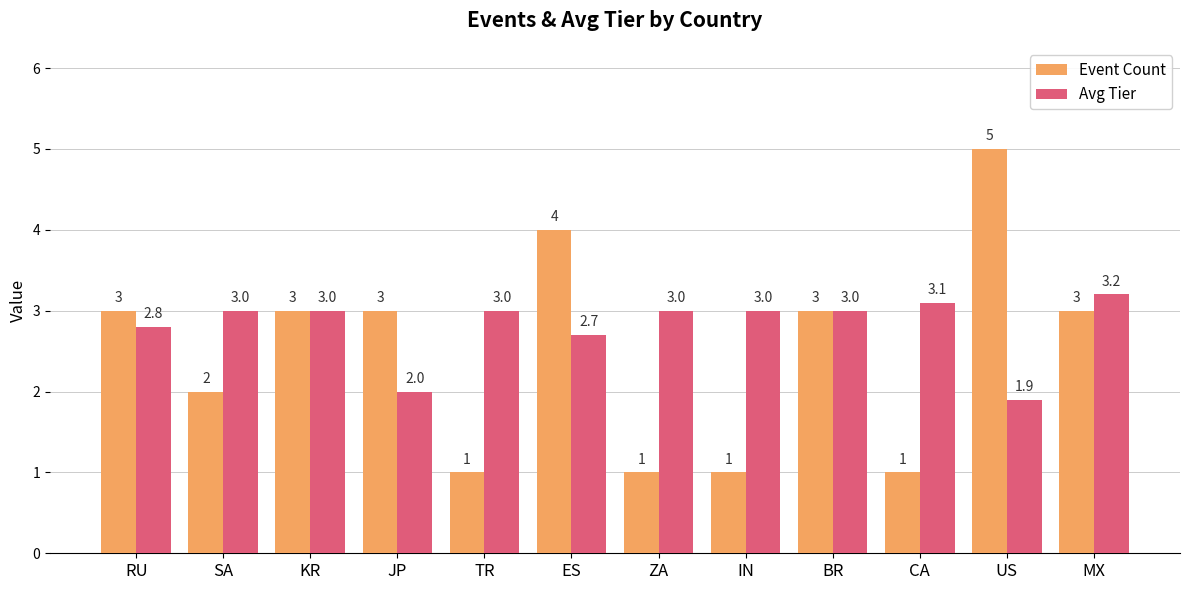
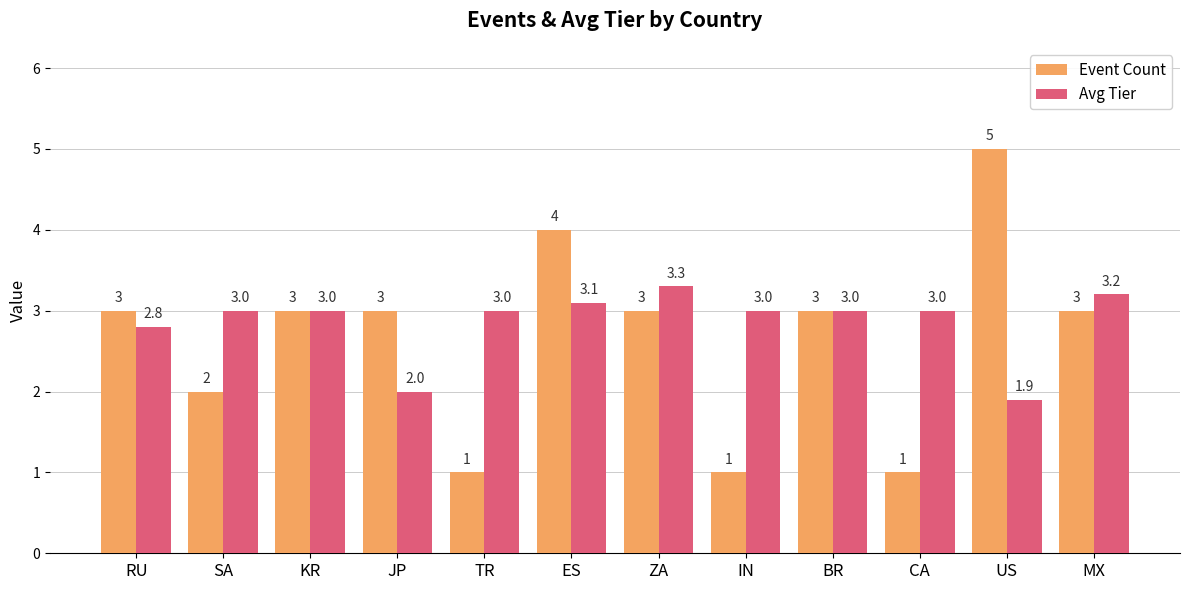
  {
    "Event Count": {
      "RU": 3,
      "SA": 2,
      "KR": 3,
      "JP": 3,
      "TR": 1,
      "ES": 4,
-     "ZA": 1,
+     "ZA": 3,
      "IN": 1,
      "BR": 3,
      "CA": 1,
      "US": 5,
      "MX": 3
    },
    "Avg Tier": {
      "RU": 2.8,
      "SA": 3.0,
      "KR": 3.0,
      "JP": 2.0,
      "TR": 3.0,
-     "ES": 2.7,
-     "ZA": 3.0,
+     "ES": 3.1,
+     "ZA": 3.3,
      "IN": 3.0,
      "BR": 3.0,
-     "CA": 3.1,
+     "CA": 3.0,
      "US": 1.9,
      "MX": 3.2
    }
  }
